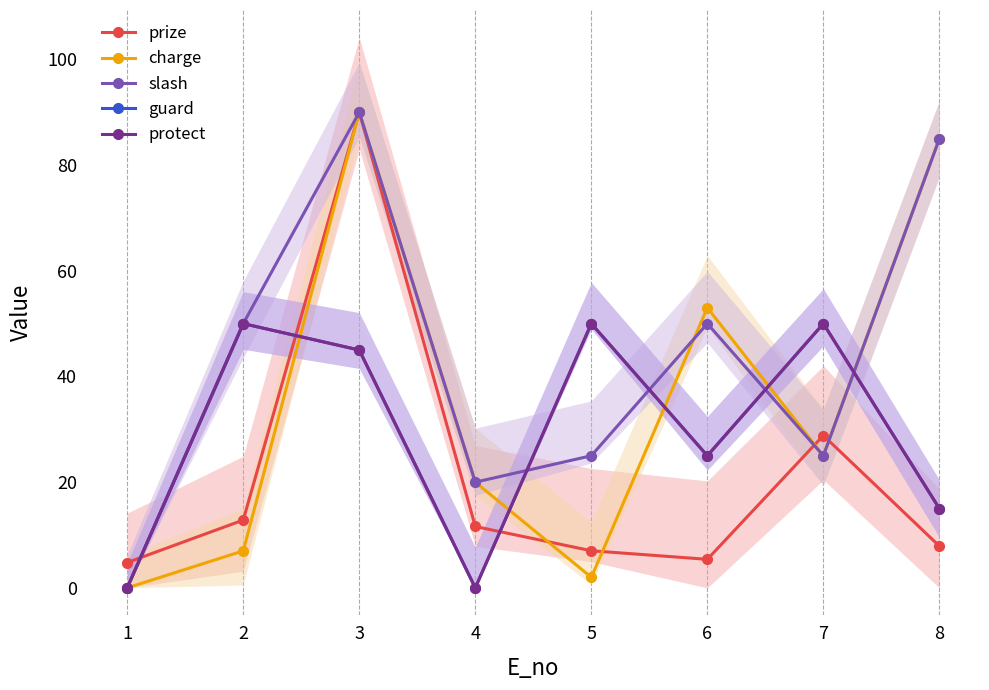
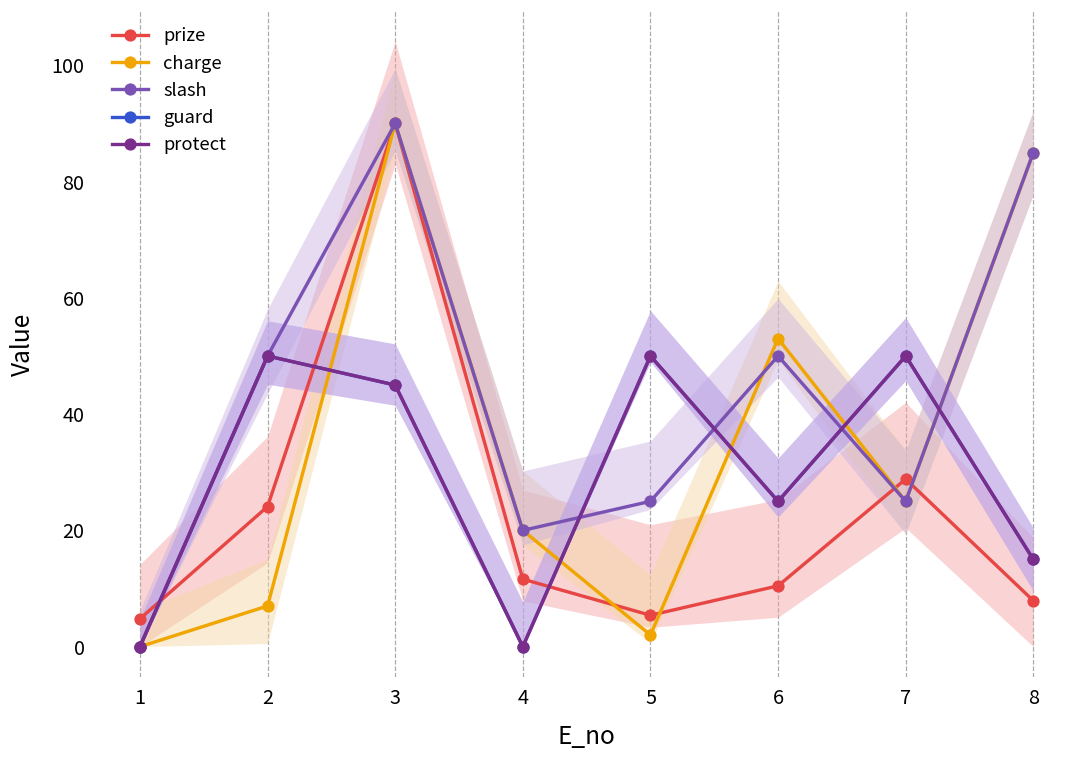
  {
    "prize": {
-     "2": 13,
+     "2": 24,
      "4": 12,
-     "5": 7,
-     "6": 5,
+     "5": 5,
+     "6": 10,
      "7": 29,
      "8": 8
    },
    "charge": {
      "2": 7,
      "5": 2,
      "6": 53
    }
  }
